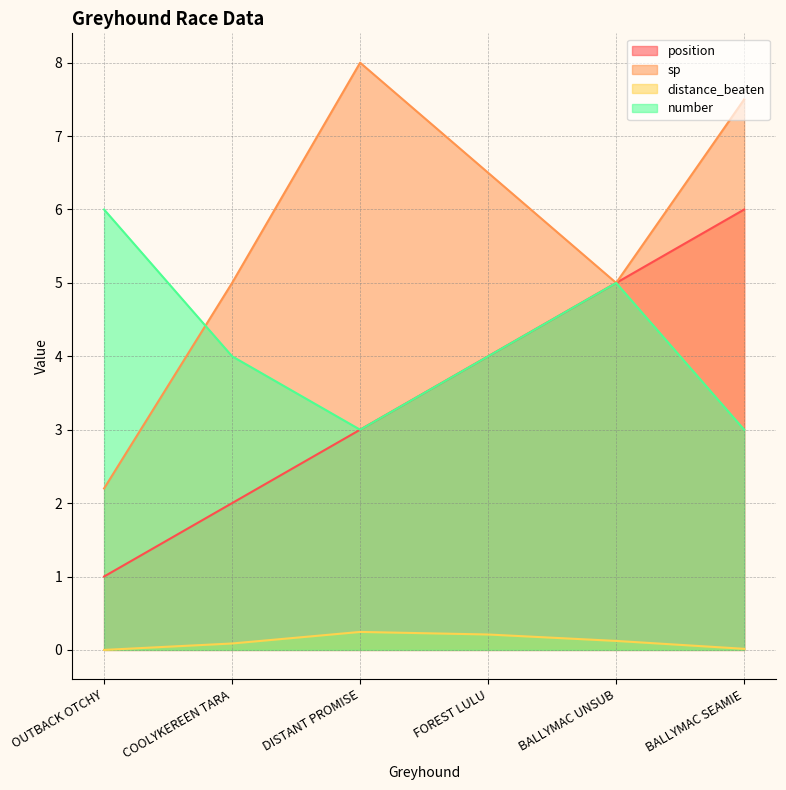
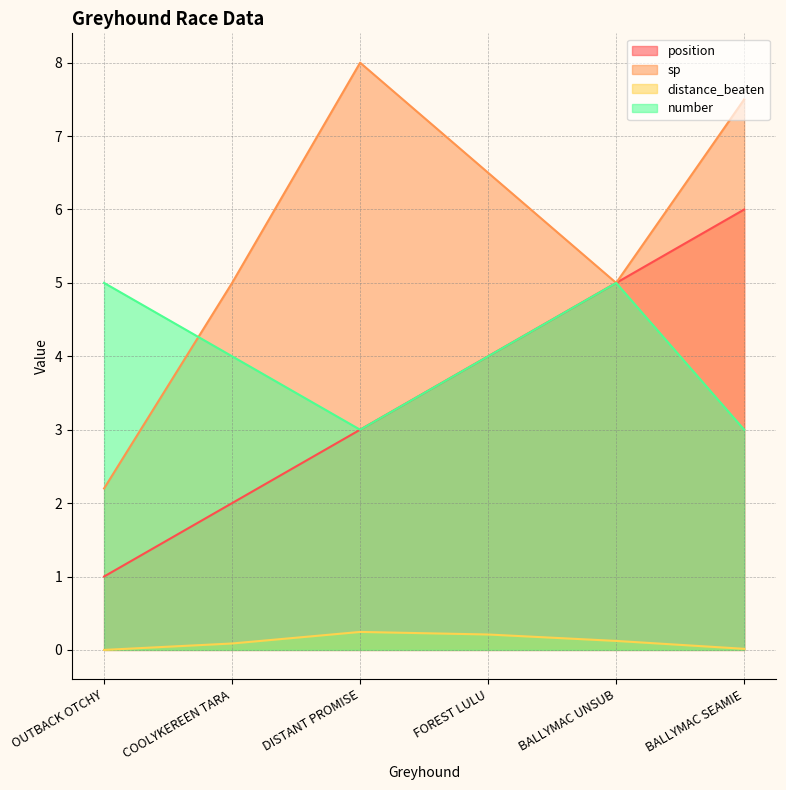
  {
    "number": {
-     "OUTBACK OTCHY": 6,
+     "OUTBACK OTCHY": 5,
      "COOLYKEREEN TARA": 4,
      "BALLYMAC SEAMIE": 3
    }
  }
